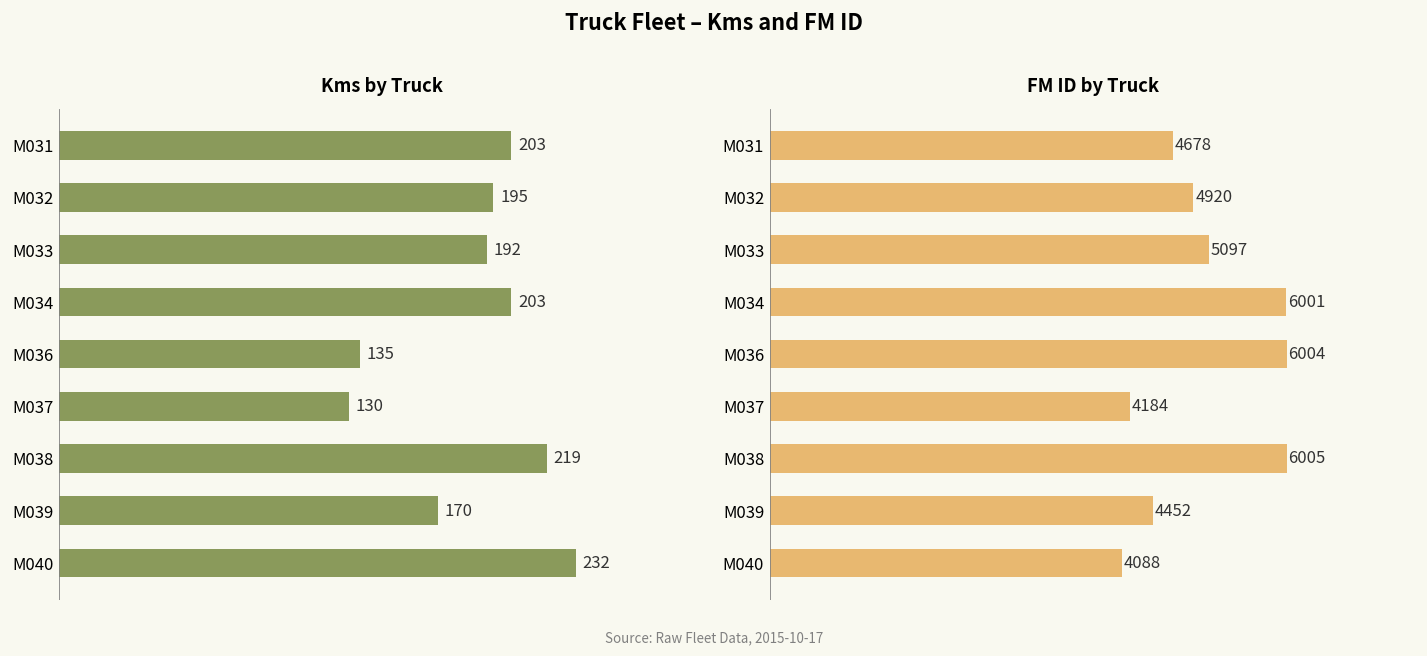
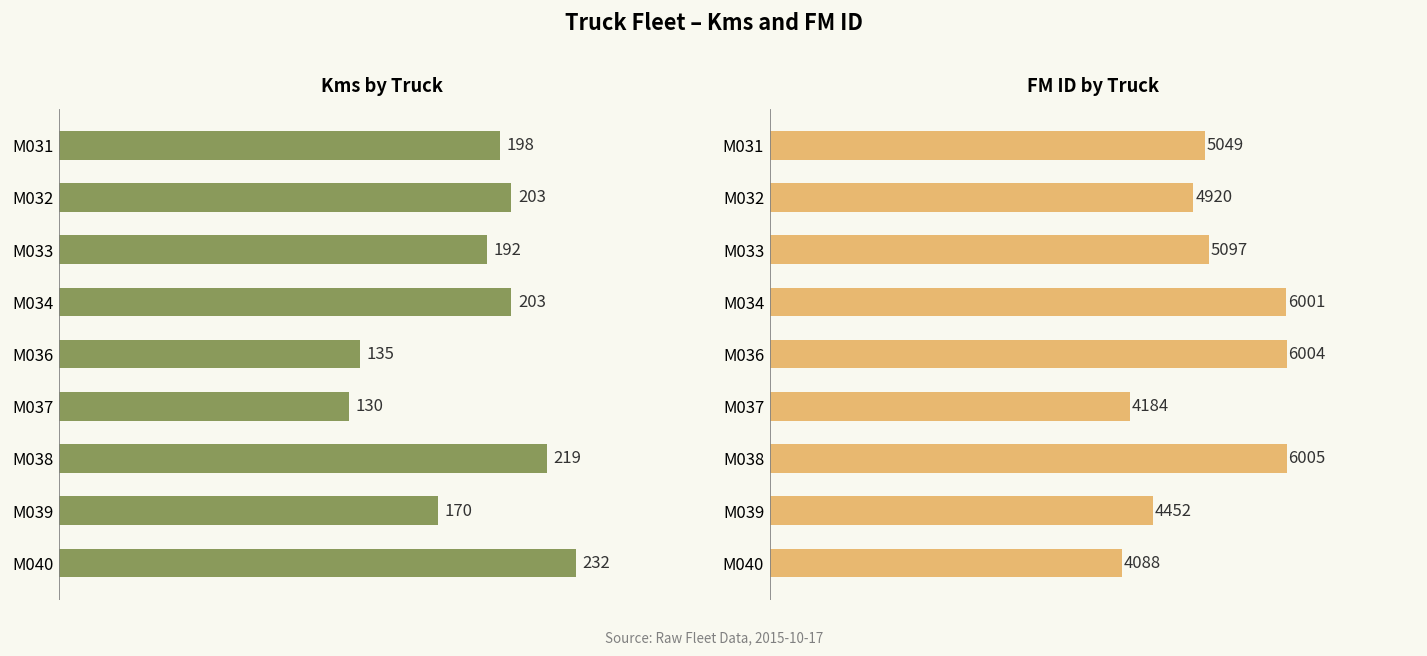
  {
    "Kms by Truck": {
-     "M031": 203,
-     "M032": 195,
+     "M031": 198,
+     "M032": 203,
      "M033": 192,
      "M034": 203,
      "M036": 135,
      "M037": 130,
      "M038": 219,
      "M039": 170,
      "M040": 232
    },
    "FM ID by Truck": {
-     "M031": 4678,
+     "M031": 5049,
      "M032": 4920,
      "M033": 5097,
      "M034": 6001,
      "M036": 6004,
      "M037": 4184,
      "M038": 6005,
      "M039": 4452,
      "M040": 4088
    }
  }
